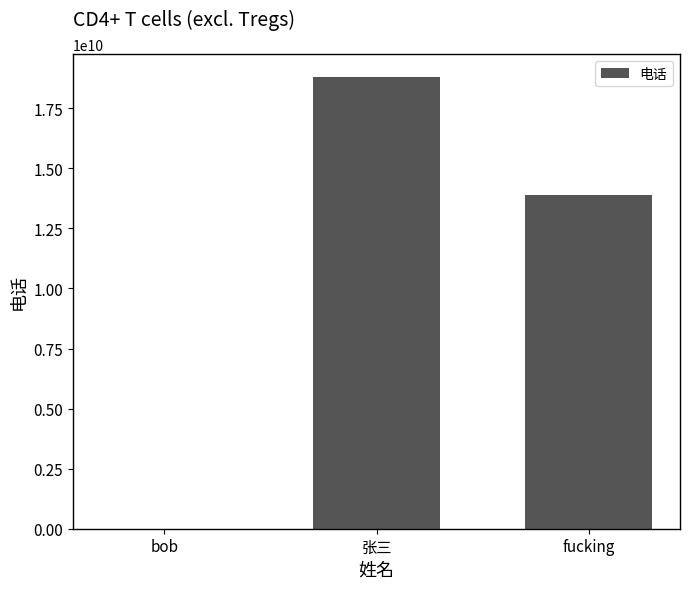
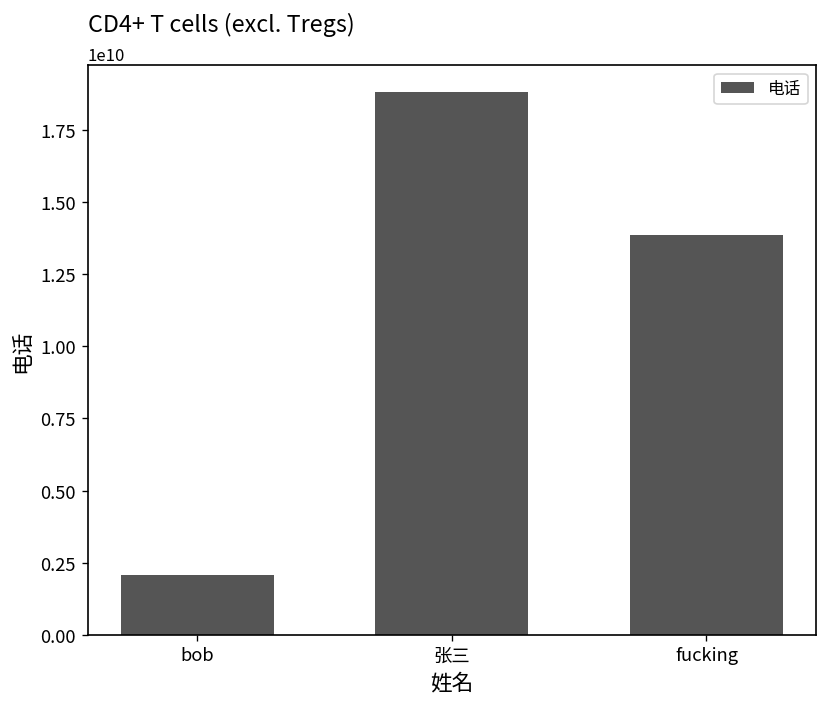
  {
-   "bob": 0,
+   "bob": 2100000000,
    "张三": 18800000000,
    "fucking": 13900000000
  }
